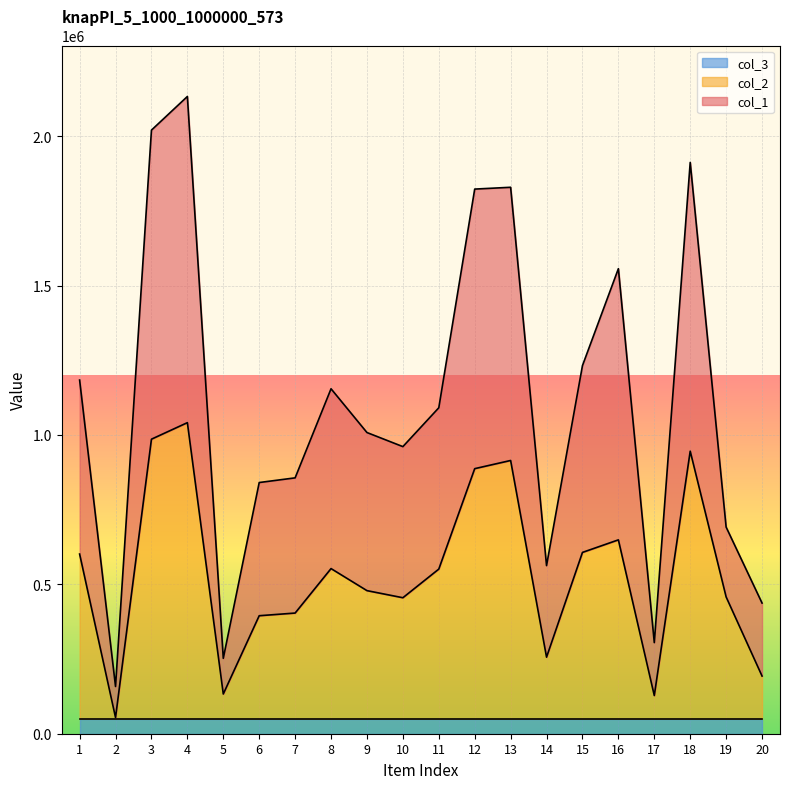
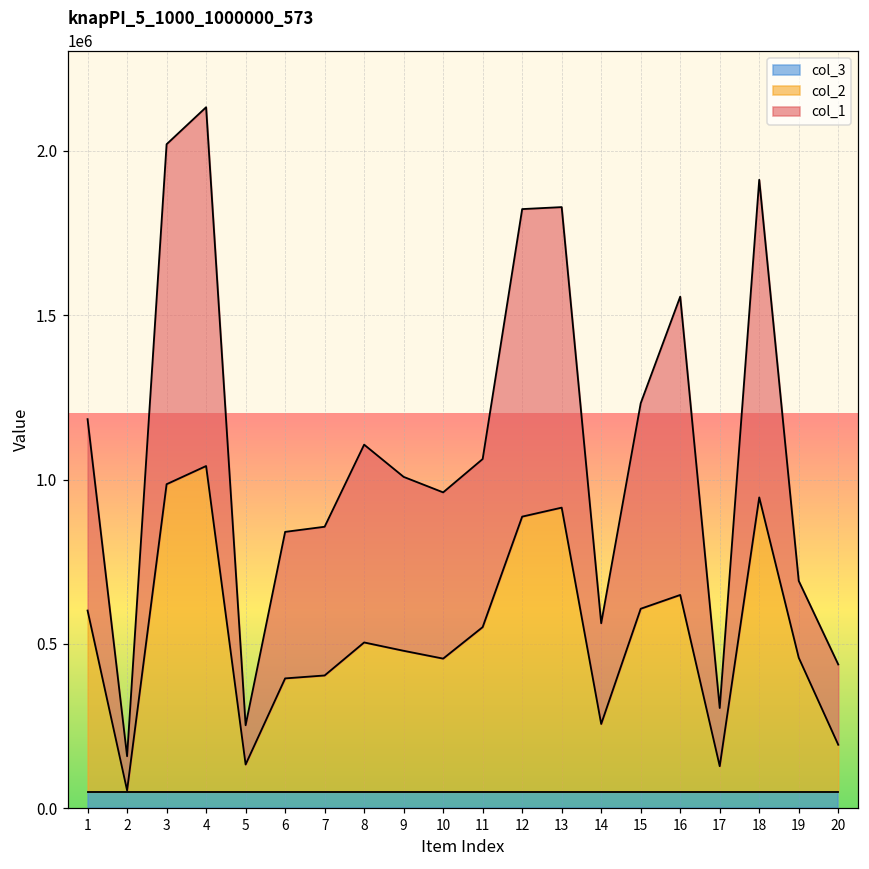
  {
    "col_3": {
      "1": 50000,
      "3": 50000,
      "4": 50000,
      "5": 50000,
      "6": 50000,
      "7": 50000,
      "8": 50000,
      "9": 50000,
      "10": 50000,
      "11": 50000,
      "12": 50000,
      "13": 50000,
      "14": 50000,
      "15": 50000,
      "16": 50000,
      "17": 50000,
      "18": 50000,
      "19": 50000,
      "20": 50000
    },
    "col_2": {
-     "8": 550000
+     "8": 500000
    },
    "col_1": {
      "8": 600000,
-     "11": 540000
+     "11": 510000
    }
  }
